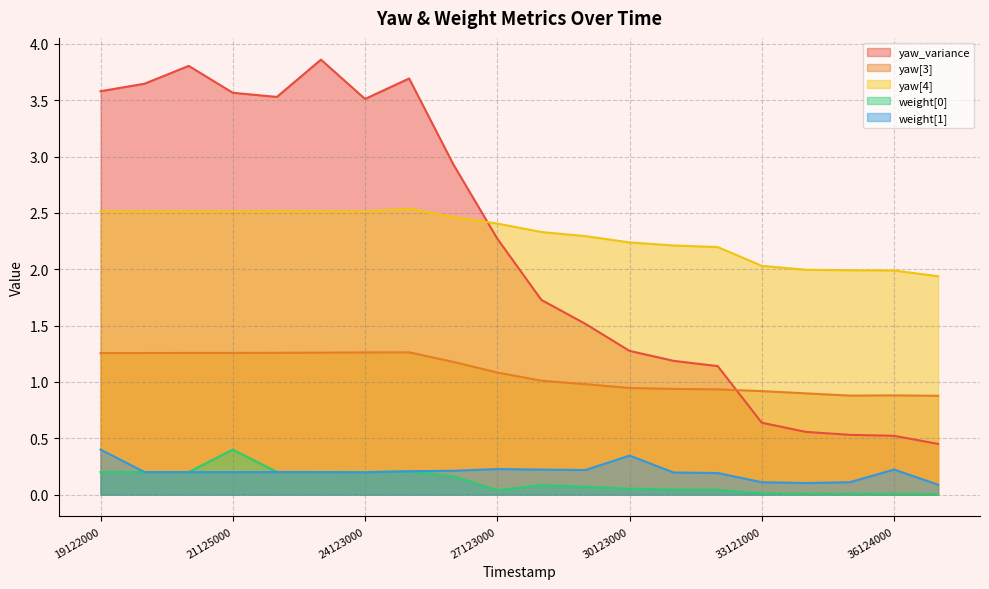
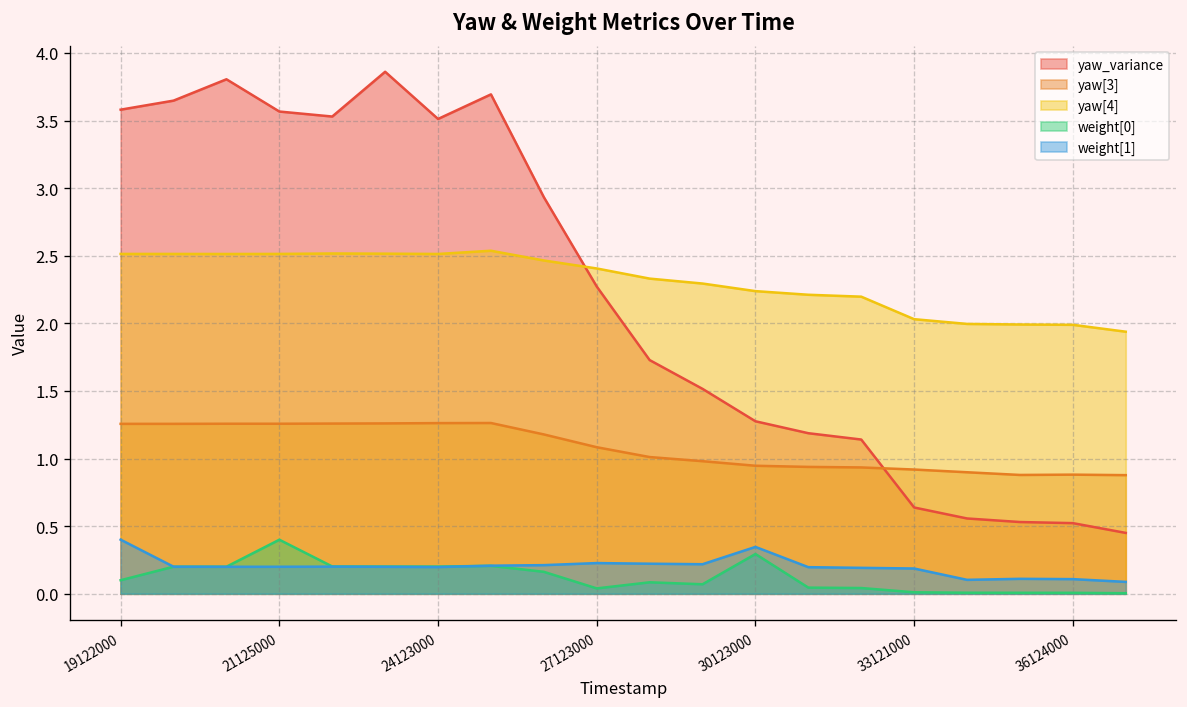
  {
    "weight[0]": {
-     "19122000": 0.2,
+     "19122000": 0.1,
      "21125000": 0.40,
      "27123000": 0.04,
-     "30123000": 0.05,
+     "30123000": 0.29,
      "33121000": 0.01,
      "36124000": 0.01
    },
    "weight[1]": {
      "19122000": 0.40,
      "21125000": 0.20,
      "27123000": 0.23,
      "30123000": 0.35,
-     "33121000": 0.11,
-     "36124000": 0.22
+     "33121000": 0.19,
+     "36124000": 0.11
    }
  }
